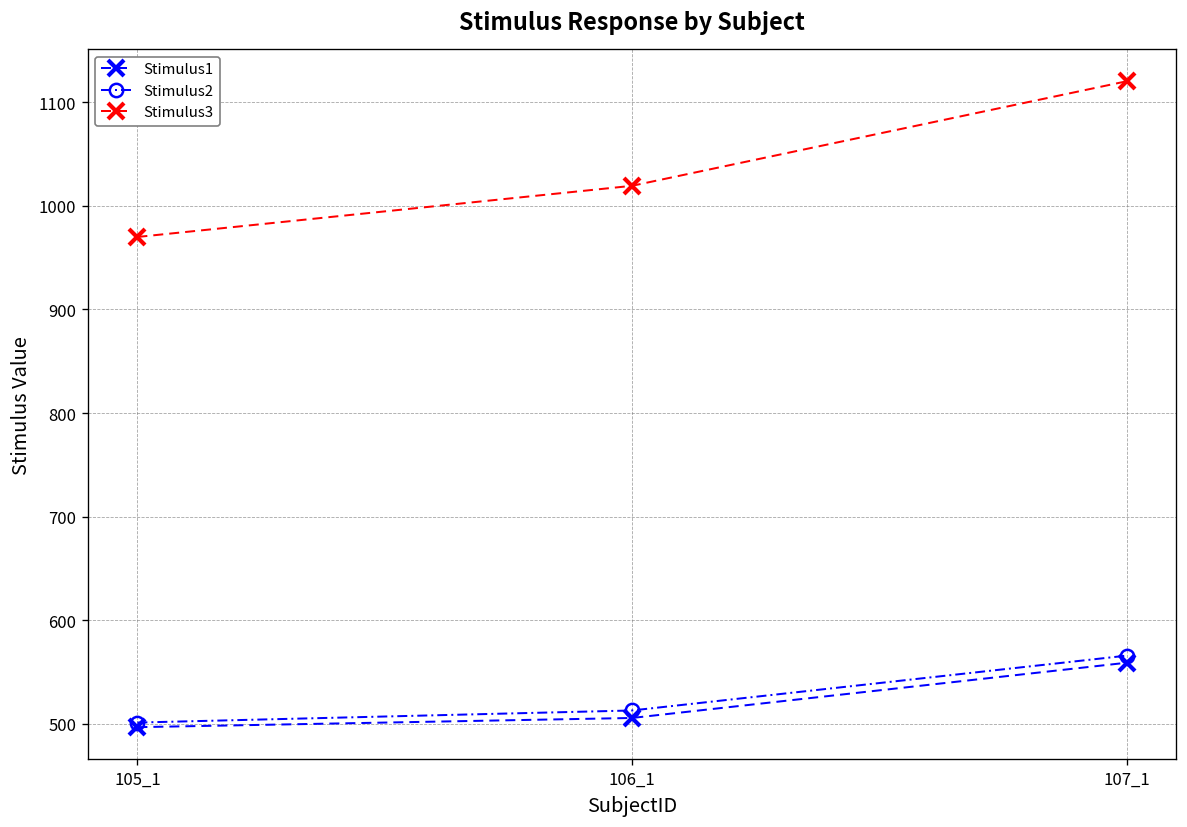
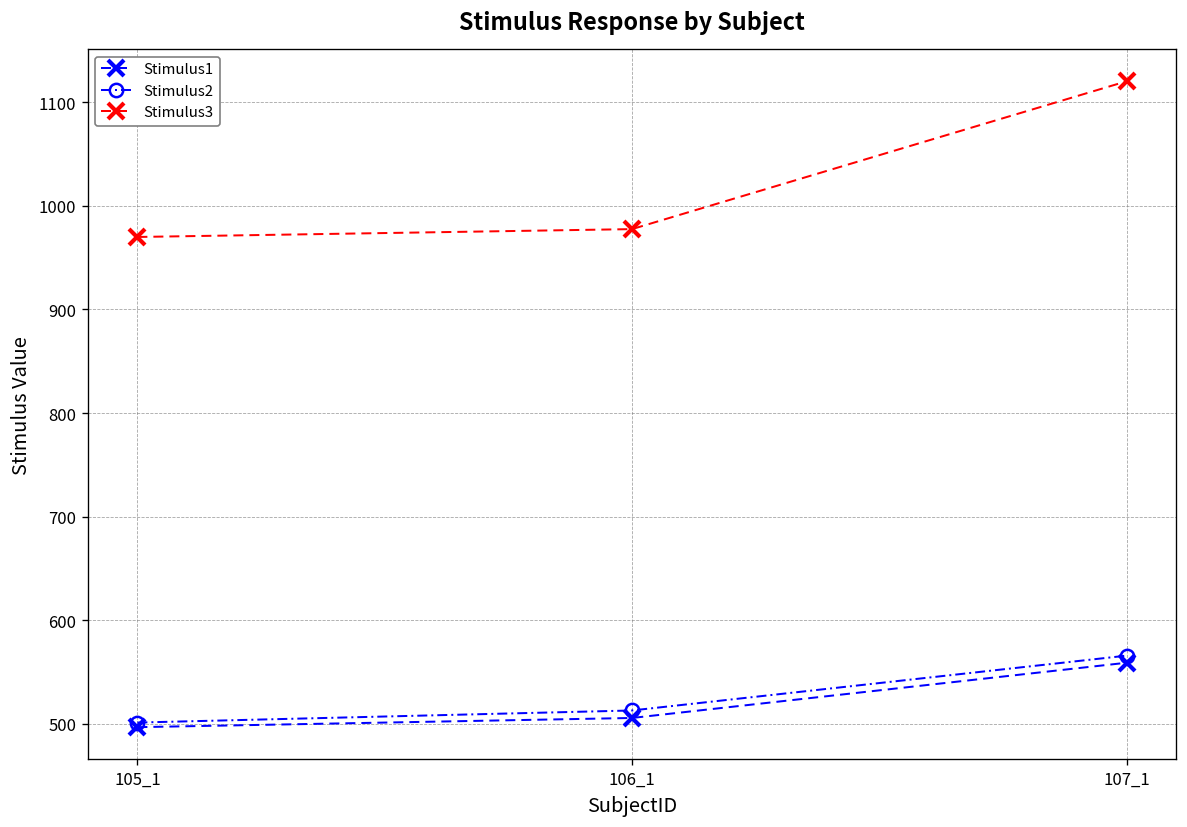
  {
    "Stimulus3": {
      "105_1": 970,
-     "106_1": 1020,
+     "106_1": 980,
      "107_1": 1120
    }
  }
